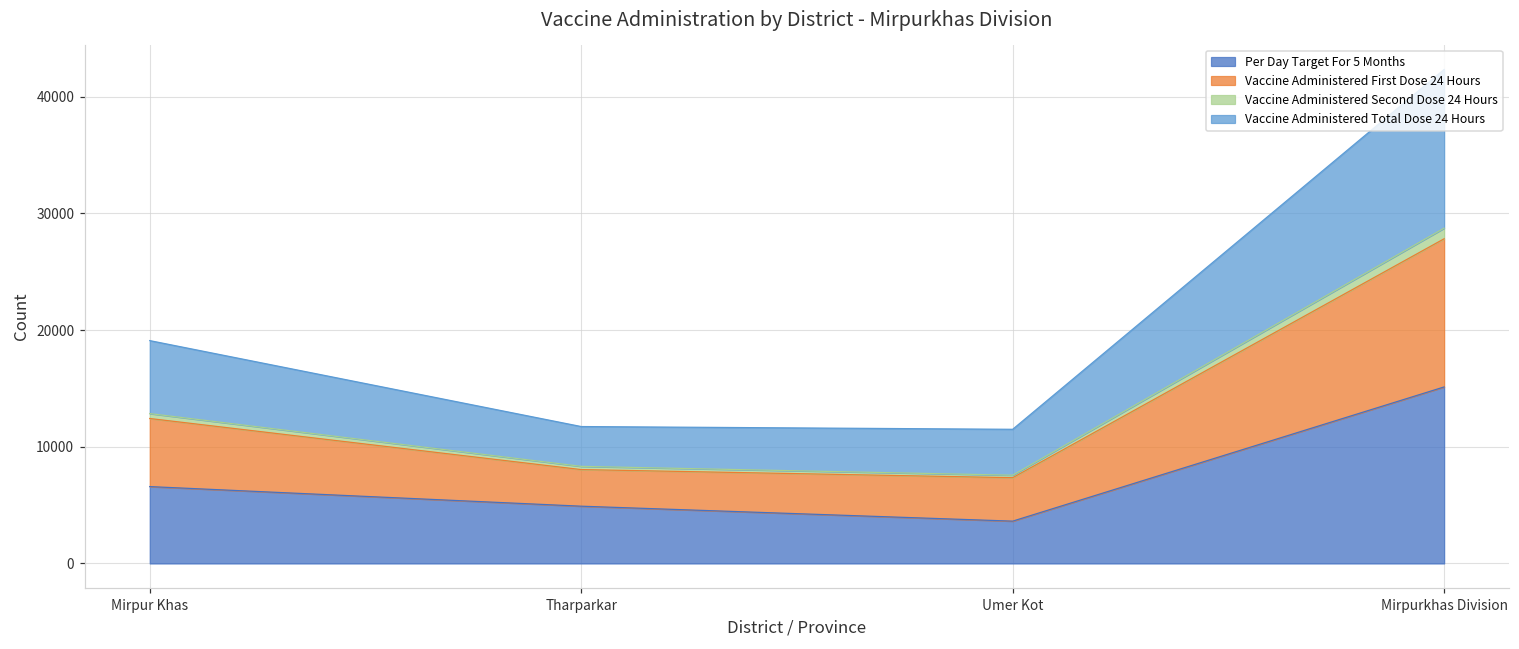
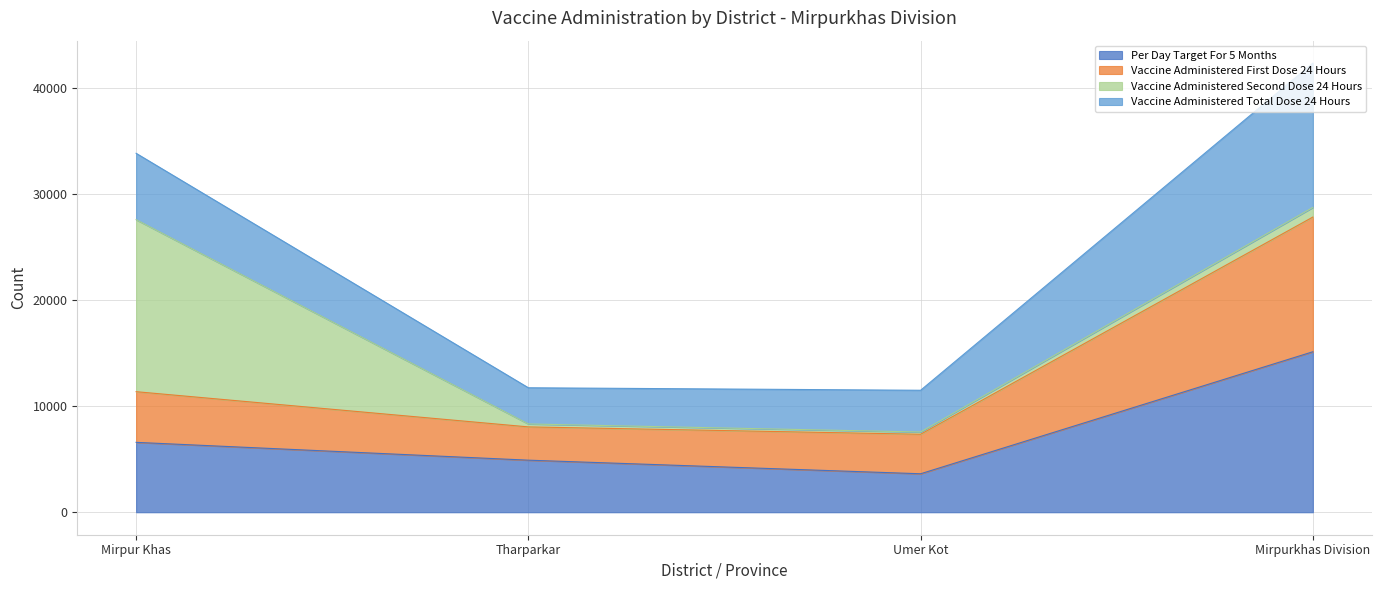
  {
    "Vaccine Administered First Dose 24 Hours": {
-     "Mirpur Khas": 5800,
+     "Mirpur Khas": 4800,
      "Tharparkar": 3100,
      "Mirpurkhas Division": 12700
    },
    "Vaccine Administered Second Dose 24 Hours": {
-     "Mirpur Khas": 400,
+     "Mirpur Khas": 16200,
      "Tharparkar": 300,
      "Mirpurkhas Division": 900
    }
  }
